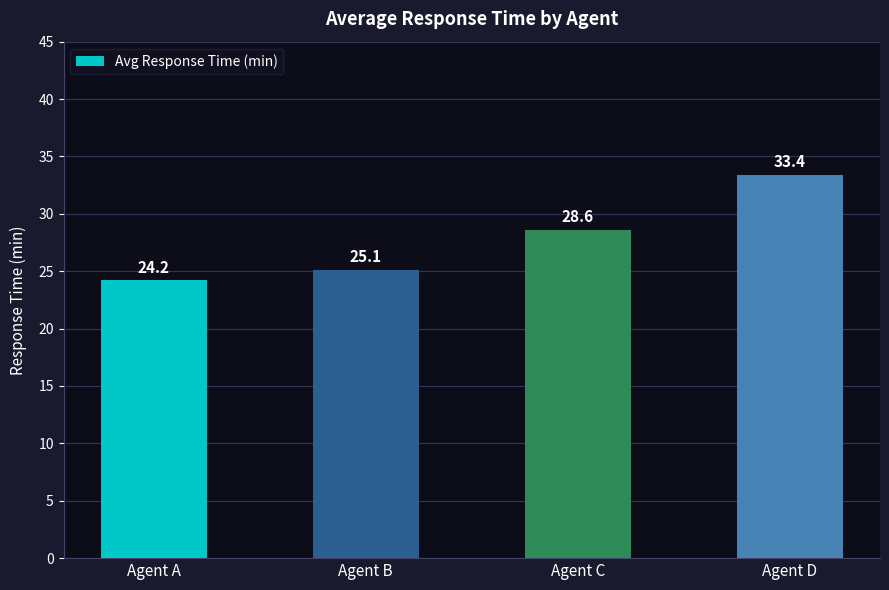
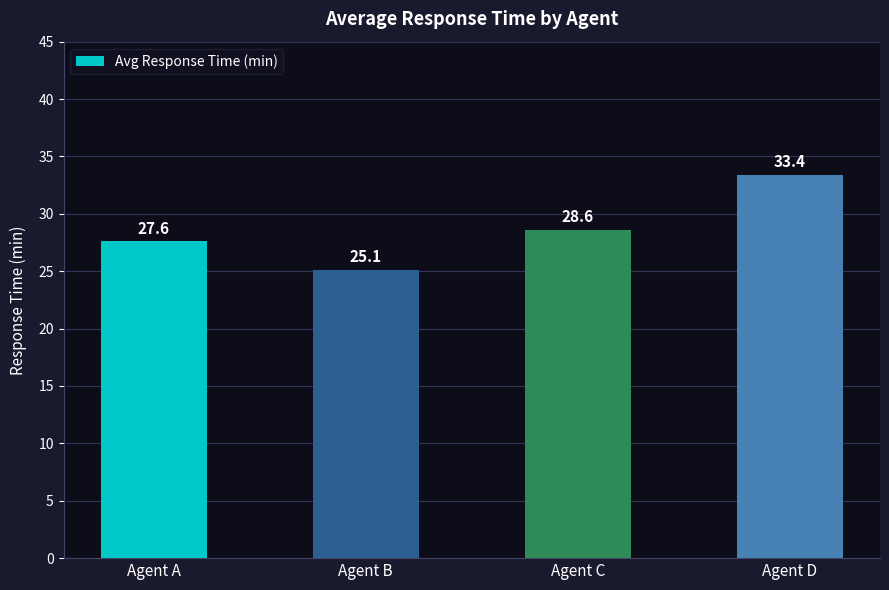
  {
-   "Agent A": 24.2,
+   "Agent A": 27.6,
    "Agent B": 25.1,
    "Agent C": 28.6,
    "Agent D": 33.4
  }
